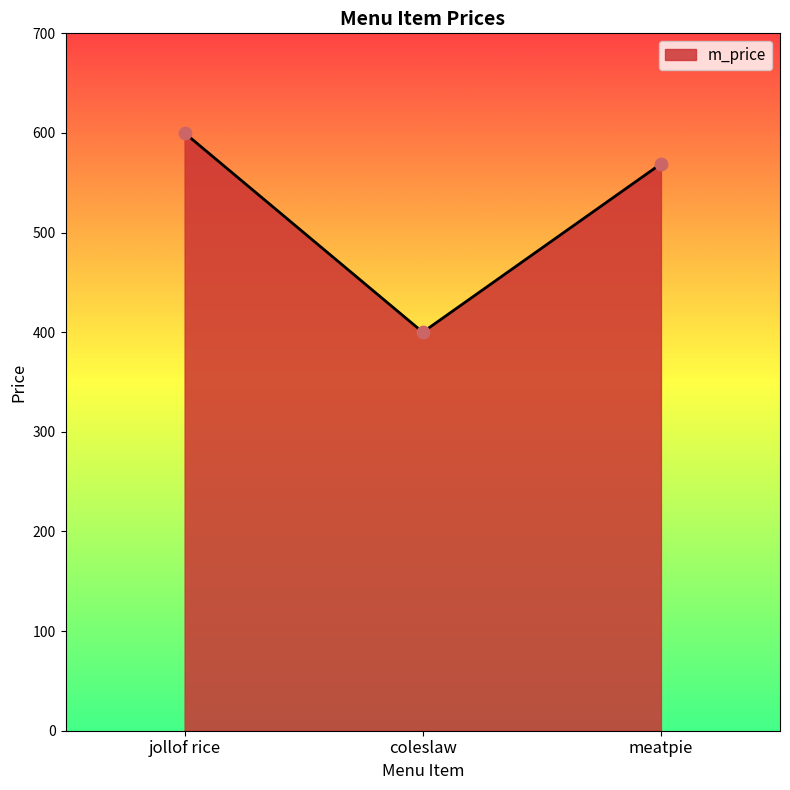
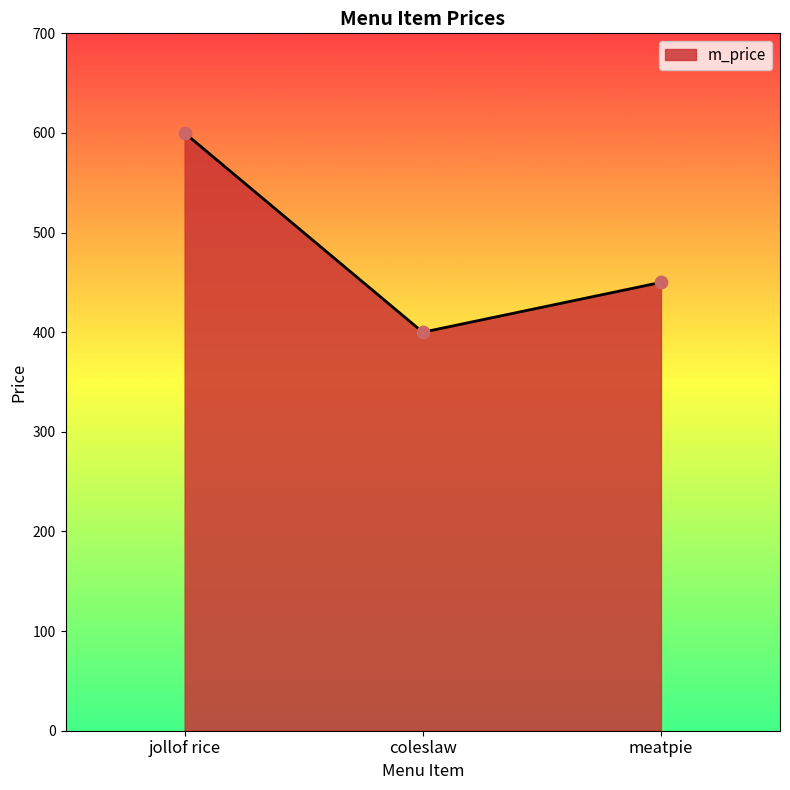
  {
    "jollof rice": 600,
    "coleslaw": 400,
-   "meatpie": 570
+   "meatpie": 450
  }
